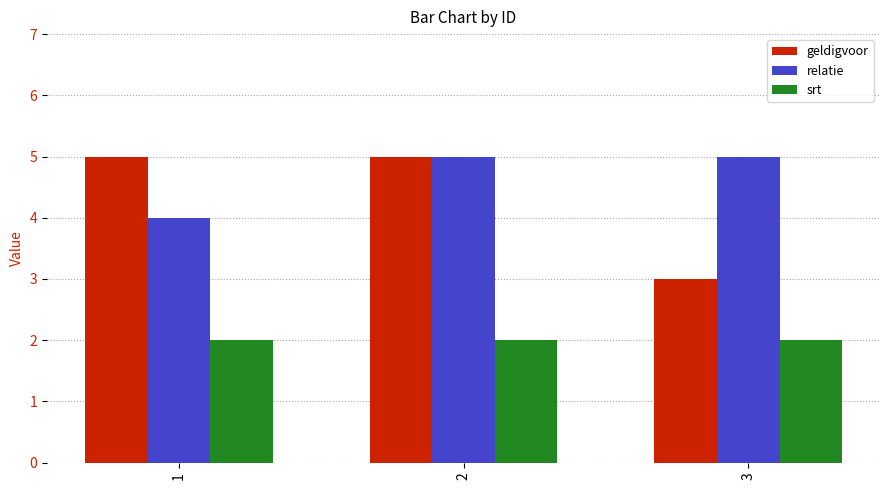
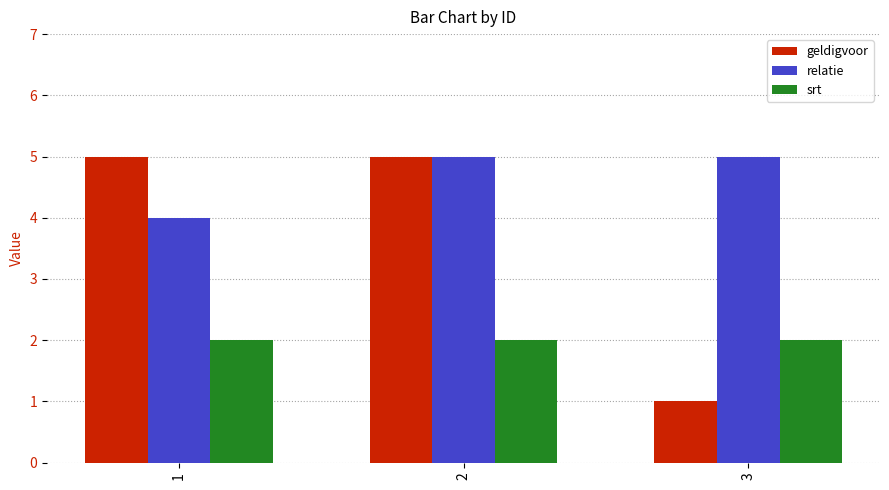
  {
    "geldigvoor": {
      "1": 5,
      "2": 5,
-     "3": 3
+     "3": 1
    },
    "relatie": {
      "1": 4,
      "2": 5,
      "3": 5
    },
    "srt": {
      "1": 2,
      "2": 2,
      "3": 2
    }
  }
